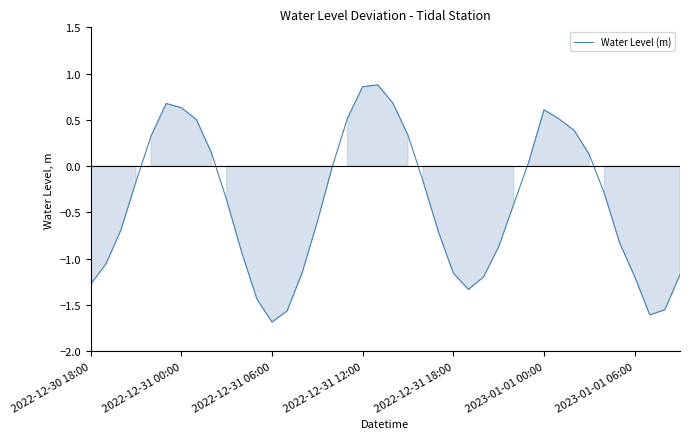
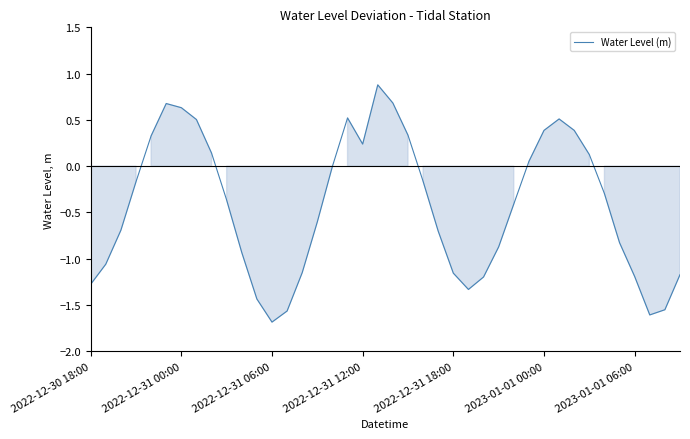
  {
    "2022-12-30 18:00": -1.3,
    "2022-12-31 00:00": 0.6,
    "2022-12-31 06:00": -1.7,
-   "2022-12-31 12:00": 0.9,
+   "2022-12-31 12:00": 0.2,
    "2022-12-31 18:00": -1.2,
-   "2023-01-01 00:00": 0.6,
+   "2023-01-01 00:00": 0.4,
    "2023-01-01 06:00": -1.2
  }
